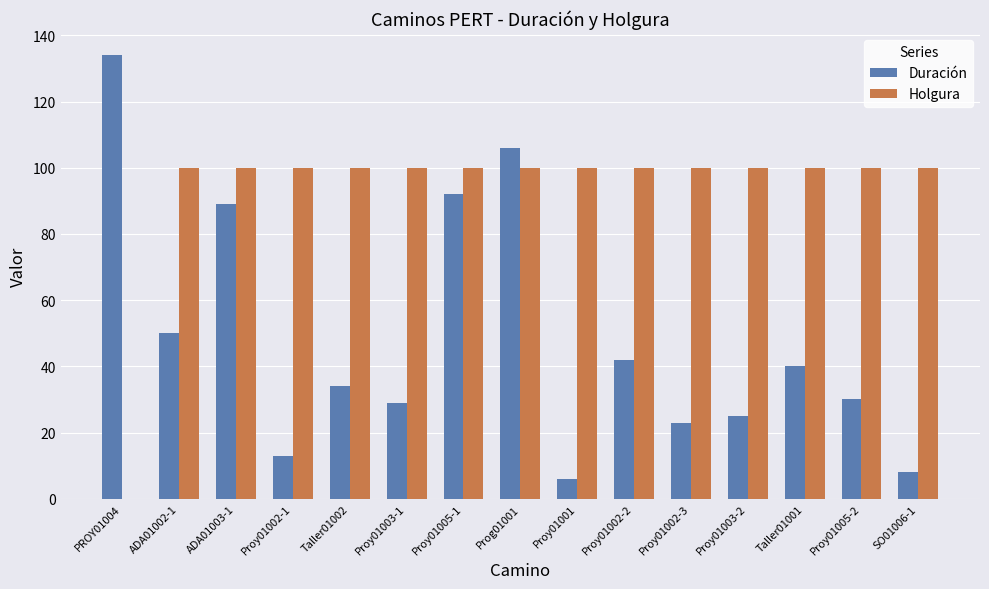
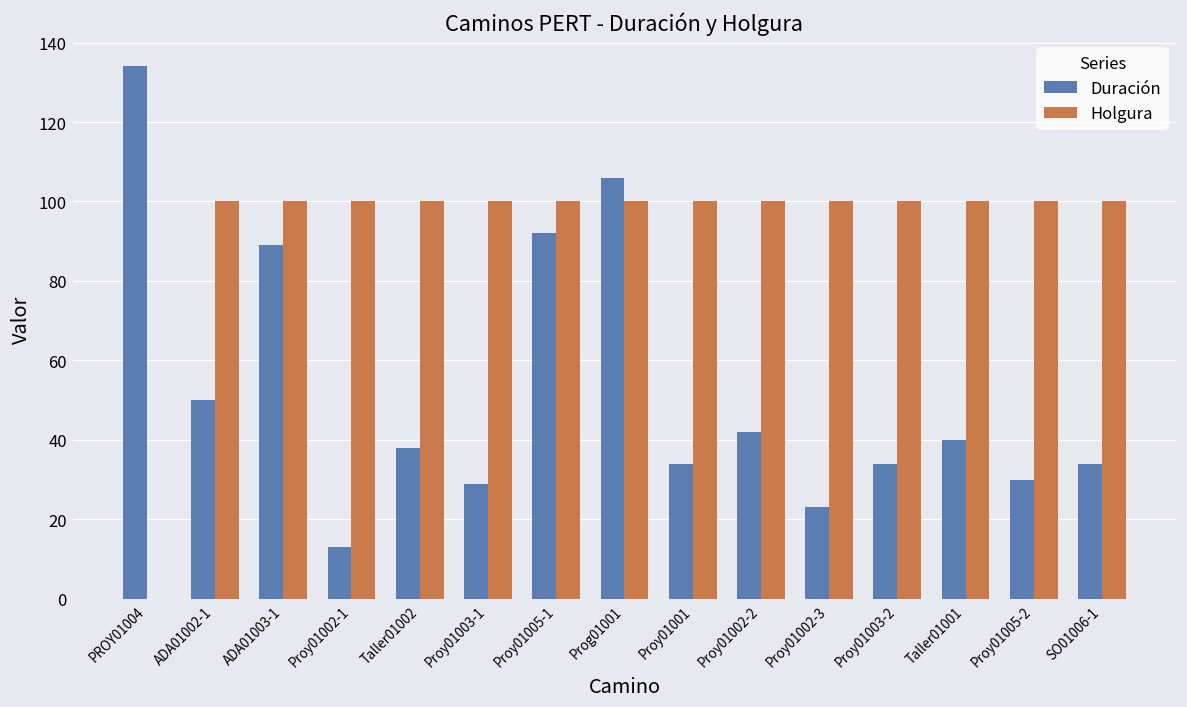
  {
    "Duración": {
      "PROY01004": 134,
      "ADA01002-1": 50,
      "ADA01003-1": 89,
      "Proy01002-1": 13,
-     "Taller01002": 34,
+     "Taller01002": 38,
      "Proy01003-1": 29,
      "Proy01005-1": 92,
      "Prog01001": 106,
-     "Proy01001": 6,
+     "Proy01001": 34,
      "Proy01002-2": 42,
      "Proy01002-3": 23,
-     "Proy01003-2": 25,
+     "Proy01003-2": 34,
      "Taller01001": 40,
      "Proy01005-2": 30,
-     "SO01006-1": 8
+     "SO01006-1": 34
    },
    "Holgura": {
      "PROY01004": 0,
      "ADA01002-1": 100,
      "ADA01003-1": 100,
      "Proy01002-1": 100,
      "Taller01002": 100,
      "Proy01003-1": 100,
      "Proy01005-1": 100,
      "Prog01001": 100,
      "Proy01001": 100,
      "Proy01002-2": 100,
      "Proy01002-3": 100,
      "Proy01003-2": 100,
      "Taller01001": 100,
      "Proy01005-2": 100,
      "SO01006-1": 100
    }
  }
